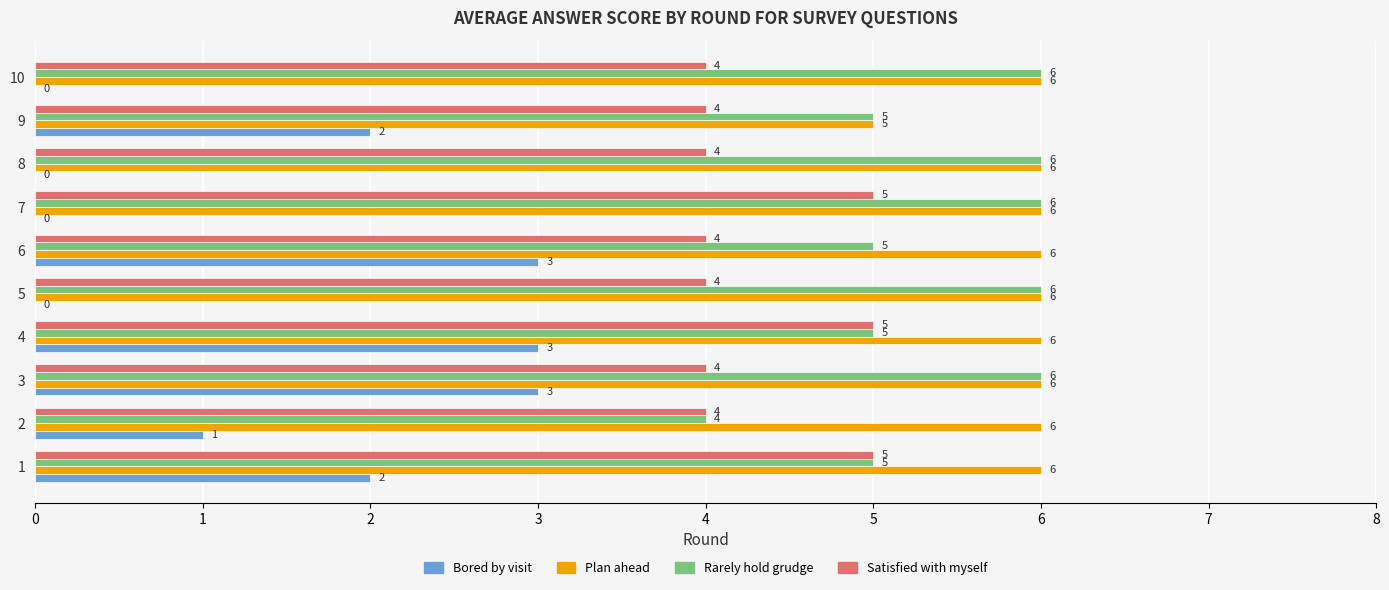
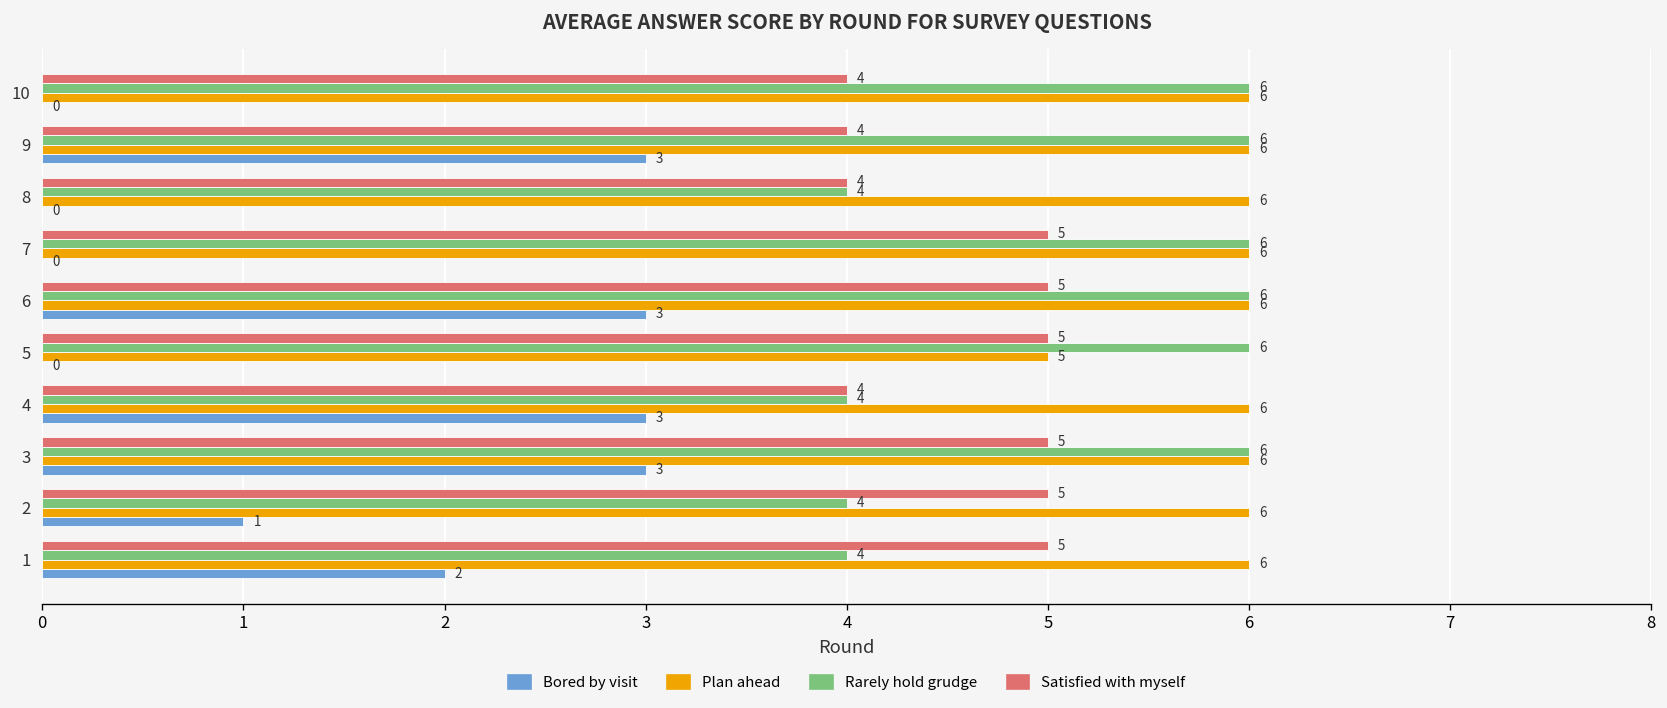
  {
    "Bored by visit": {
      "10": 0,
-     "9": 2,
+     "9": 3,
      "8": 0,
      "7": 0,
      "6": 3,
      "5": 0,
      "4": 3,
      "3": 3,
      "2": 1,
      "1": 2
    },
    "Plan ahead": {
-     "9": 5,
+     "9": 6,
      "6": 6,
-     "5": 6,
+     "5": 5,
      "4": 6,
      "2": 6,
      "1": 6
    },
    "Rarely hold grudge": {
-     "9": 5,
-     "8": 6,
-     "6": 5,
-     "4": 5,
-     "1": 5
+     "9": 6,
+     "8": 4,
+     "6": 6,
+     "4": 4,
+     "1": 4
    },
    "Satisfied with myself": {
      "10": 4,
      "9": 4,
      "8": 4,
      "7": 5,
-     "6": 4,
-     "5": 4,
-     "4": 5,
-     "3": 4,
-     "2": 4
+     "6": 5,
+     "5": 5,
+     "4": 4,
+     "3": 5,
+     "2": 5
    }
  }
